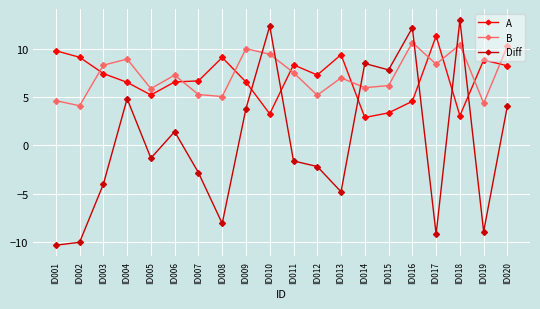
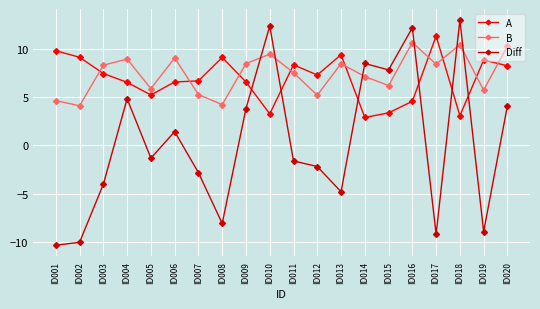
  {
    "B": {
      "ID001": 5,
      "ID002": 4,
      "ID003": 8,
      "ID004": 9,
      "ID005": 6,
-     "ID006": 7,
+     "ID006": 9,
      "ID007": 5,
-     "ID008": 5,
-     "ID009": 10,
+     "ID008": 4,
+     "ID009": 8,
      "ID010": 9,
      "ID011": 8,
      "ID012": 5,
-     "ID013": 7,
-     "ID014": 6,
+     "ID013": 8,
+     "ID014": 7,
      "ID015": 6,
      "ID016": 11,
      "ID017": 8,
      "ID018": 10,
-     "ID019": 4
+     "ID019": 6
    }
  }
